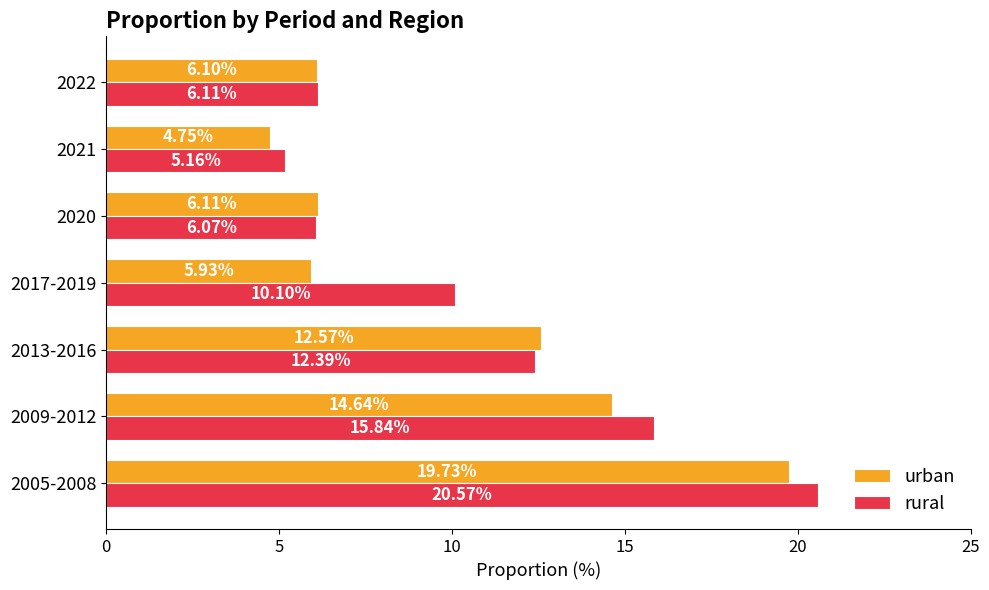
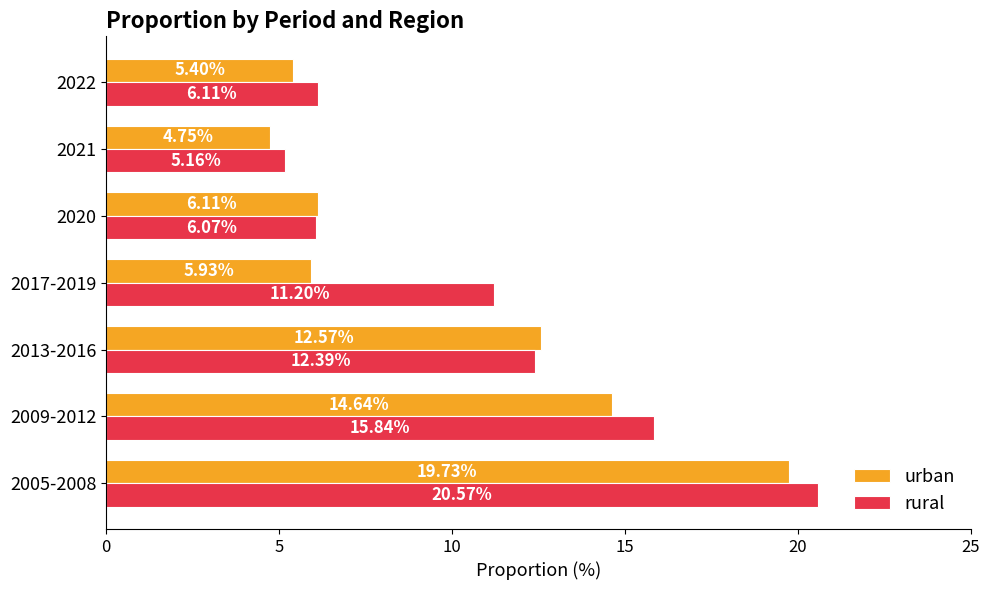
  {
    "urban": {
-     "2022": "6.10%",
+     "2022": "5.40%",
      "2021": "4.75%",
      "2020": "6.11%",
      "2017-2019": "5.93%",
      "2013-2016": "12.57%",
      "2009-2012": "14.64%",
      "2005-2008": "19.73%"
    },
    "rural": {
      "2022": "6.11%",
      "2021": "5.16%",
      "2020": "6.07%",
-     "2017-2019": "10.10%",
+     "2017-2019": "11.20%",
      "2013-2016": "12.39%",
      "2009-2012": "15.84%",
      "2005-2008": "20.57%"
    }
  }
